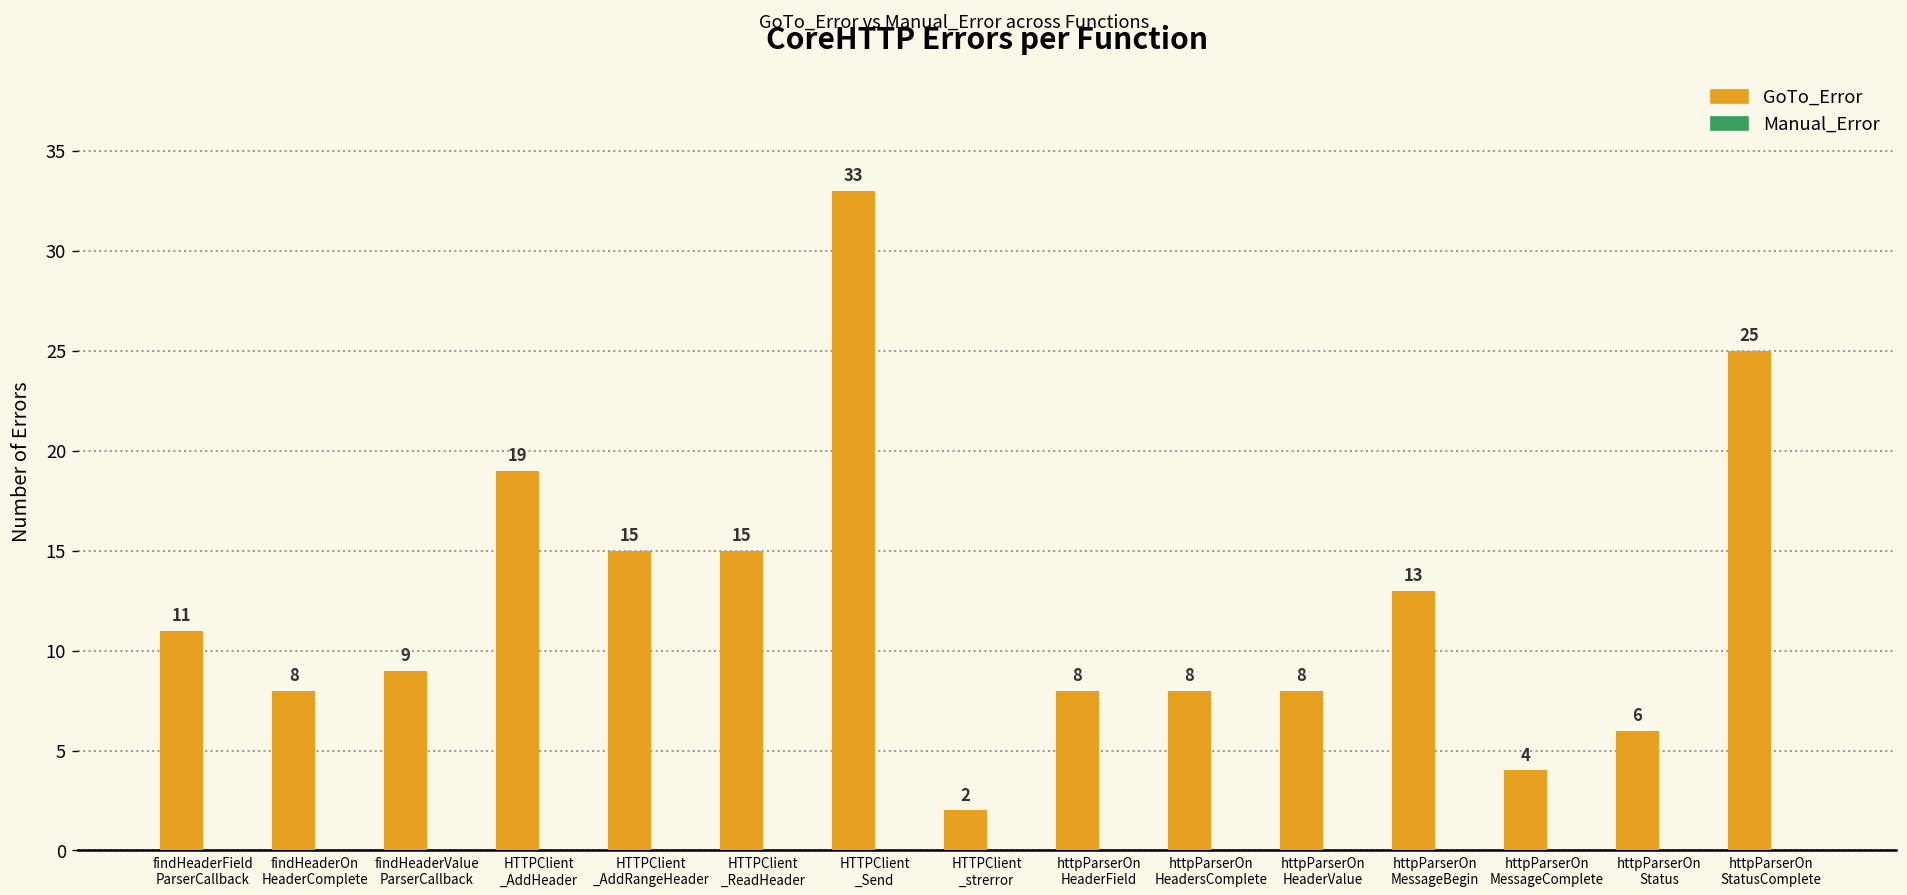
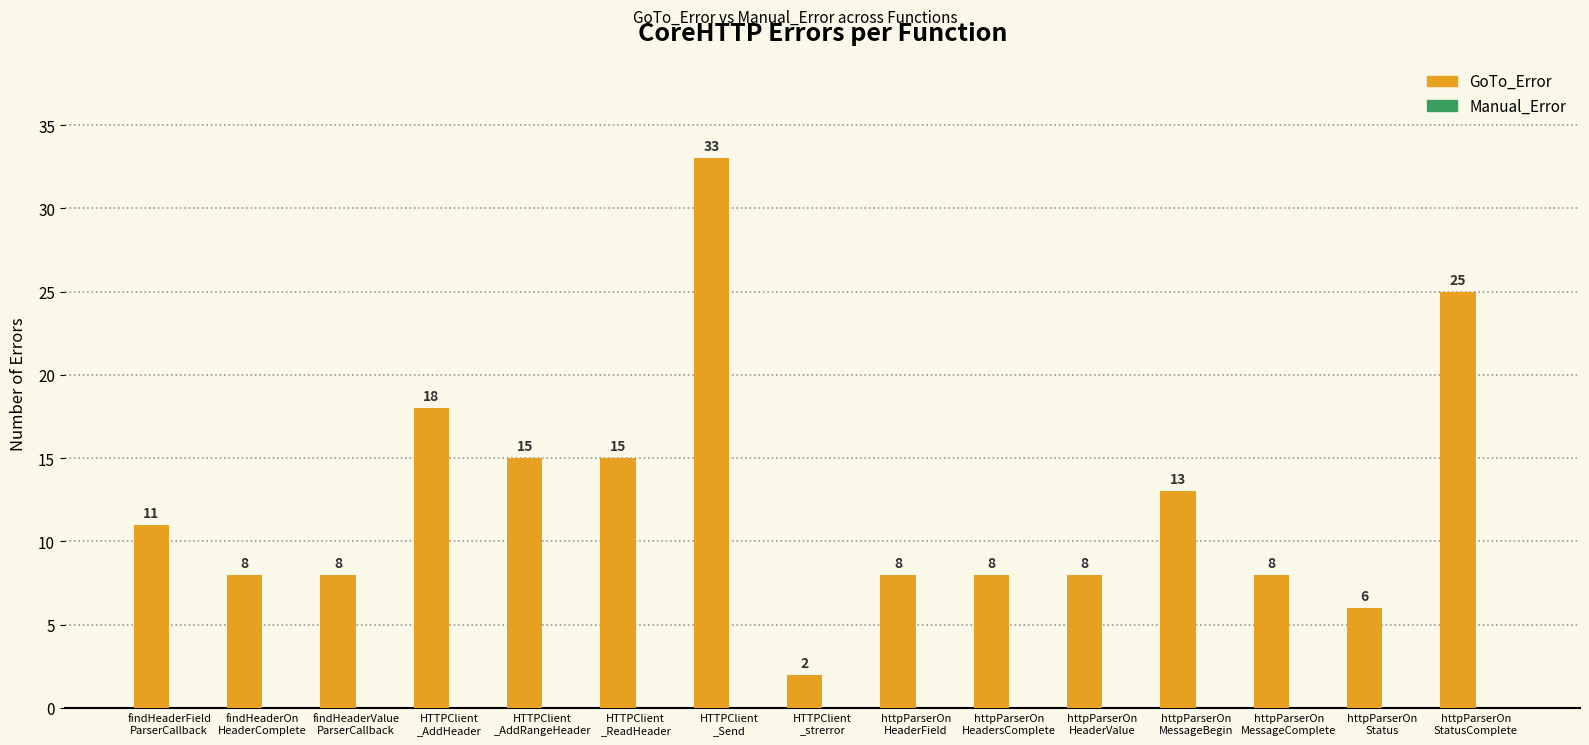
  {
    "GoTo_Error": {
      "findHeaderField ParserCallback": 11,
      "findHeaderOn HeaderComplete": 8,
-     "findHeaderValue ParserCallback": 9,
-     "HTTPClient _AddHeader": 19,
+     "findHeaderValue ParserCallback": 8,
+     "HTTPClient _AddHeader": 18,
      "HTTPClient _AddRangeHeader": 15,
      "HTTPClient _ReadHeader": 15,
      "HTTPClient _Send": 33,
      "HTTPClient _strerror": 2,
      "httpParserOn HeaderField": 8,
      "httpParserOn HeadersComplete": 8,
      "httpParserOn HeaderValue": 8,
      "httpParserOn MessageBegin": 13,
-     "httpParserOn MessageComplete": 4,
+     "httpParserOn MessageComplete": 8,
      "httpParserOn Status": 6,
      "httpParserOn StatusComplete": 25
    },
    "Manual_Error": {
      "findHeaderField ParserCallback": 0.0,
      "findHeaderOn HeaderComplete": 0.0,
      "findHeaderValue ParserCallback": 0.0,
      "HTTPClient _AddHeader": 0.0,
      "HTTPClient _AddRangeHeader": 0.0,
      "HTTPClient _ReadHeader": 0.0,
      "HTTPClient _Send": 0.0,
      "HTTPClient _strerror": 0.0,
      "httpParserOn HeaderField": 0.0,
      "httpParserOn HeadersComplete": 0.0,
      "httpParserOn HeaderValue": 0.0,
      "httpParserOn MessageBegin": 0.0,
      "httpParserOn MessageComplete": 0.0,
      "httpParserOn Status": 0.0,
      "httpParserOn StatusComplete": 0.0
    }
  }
